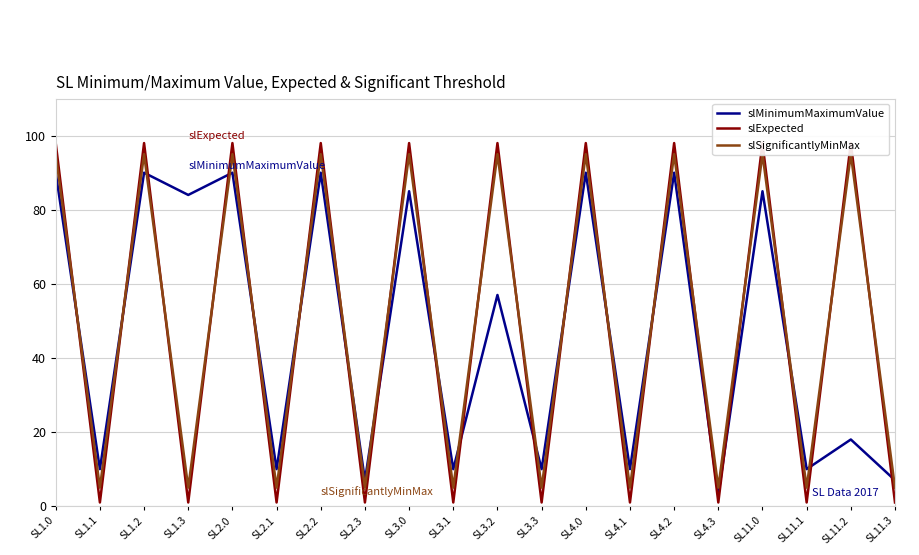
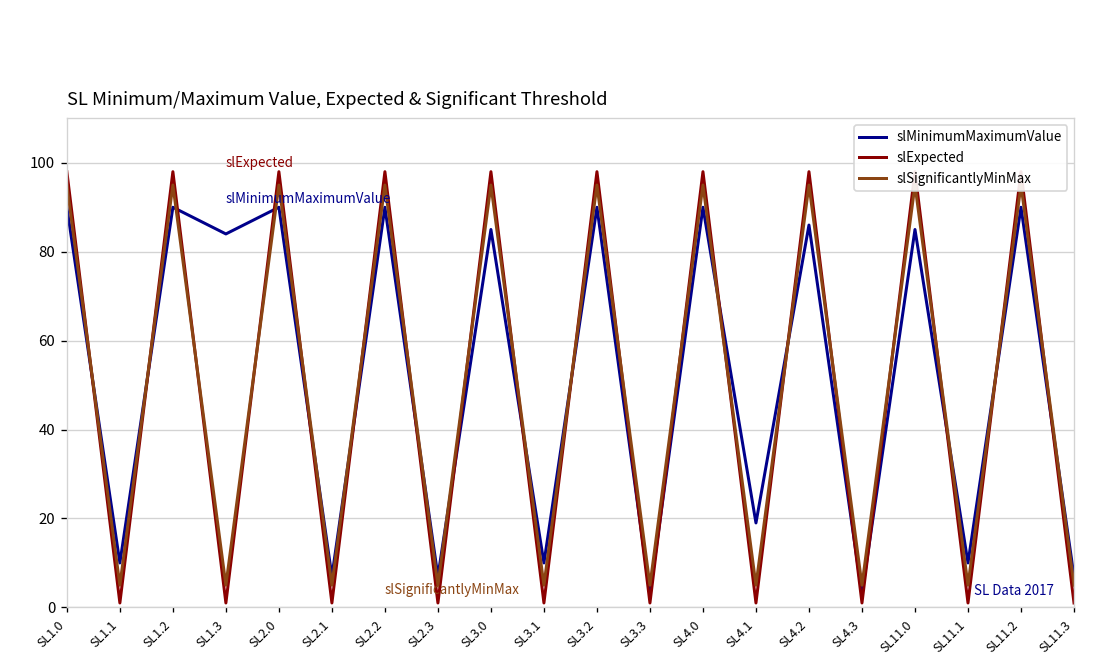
  {
    "slMinimumMaximumValue": {
      "SL1.0": 90,
      "SL1.1": 10,
      "SL1.2": 90,
      "SL1.3": 84,
      "SL2.0": 90,
-     "SL2.1": 10,
+     "SL2.1": 7,
      "SL2.2": 90,
      "SL2.3": 7,
      "SL3.0": 85,
      "SL3.1": 10,
-     "SL3.2": 57,
-     "SL3.3": 10,
+     "SL3.2": 90,
+     "SL3.3": 3,
      "SL4.0": 90,
-     "SL4.1": 10,
-     "SL4.2": 90,
+     "SL4.1": 19,
+     "SL4.2": 86,
      "SL4.3": 3,
      "SL11.0": 85,
      "SL11.1": 10,
-     "SL11.2": 18,
+     "SL11.2": 90,
      "SL11.3": 7
    },
    "slExpected": {
      "SL1.0": 98,
      "SL1.1": 1,
      "SL1.2": 98,
      "SL1.3": 1,
      "SL2.0": 98,
      "SL2.1": 1,
      "SL2.2": 98,
      "SL2.3": 1,
      "SL3.0": 98,
      "SL3.1": 1,
      "SL3.2": 98,
      "SL3.3": 1,
      "SL4.0": 98,
      "SL4.1": 1,
      "SL4.2": 98,
      "SL4.3": 1,
      "SL11.1": 1,
      "SL11.3": 1
    },
    "slSignificantlyMinMax": {
      "SL1.0": 95,
      "SL1.1": 5,
      "SL1.2": 95,
      "SL1.3": 5,
      "SL2.0": 95,
      "SL2.1": 5,
      "SL2.2": 95,
      "SL2.3": 5,
      "SL3.0": 95,
      "SL3.1": 5,
      "SL3.2": 95,
      "SL3.3": 5,
      "SL4.0": 95,
      "SL4.1": 5,
      "SL4.2": 95,
      "SL4.3": 5,
      "SL11.3": 5
    }
  }
